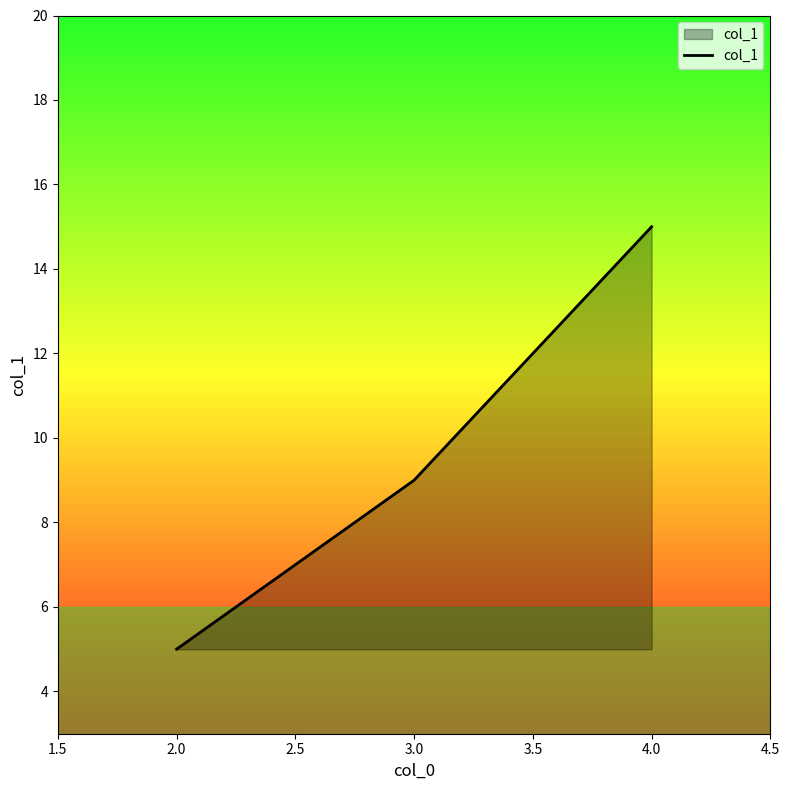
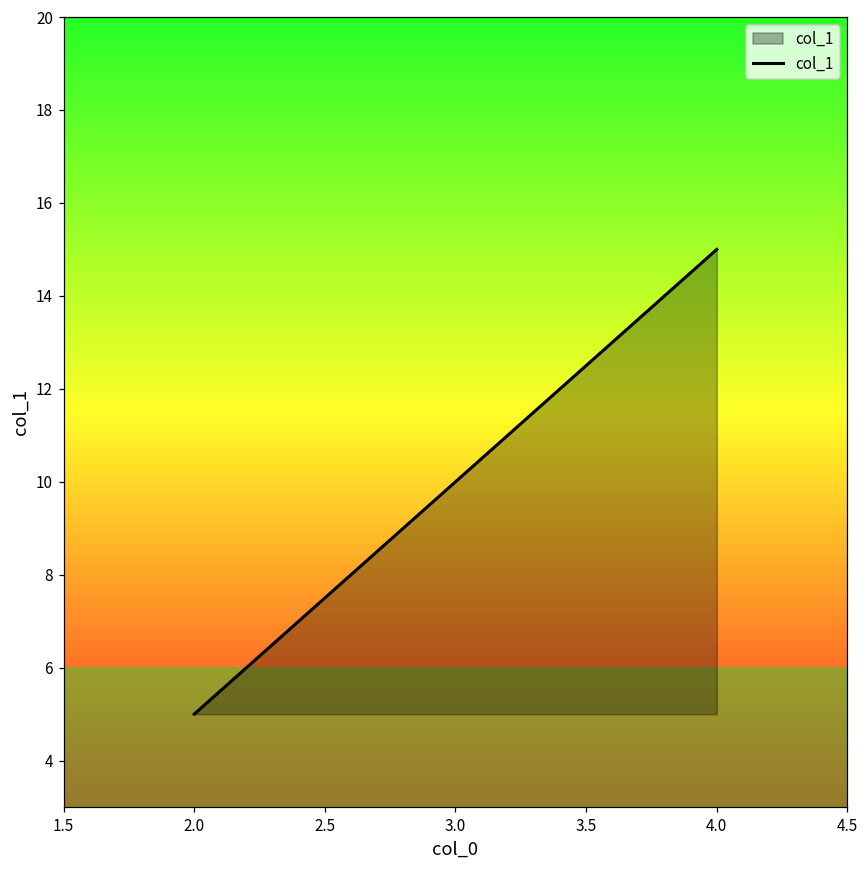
  {
-   "3.0": 9,
+   "3.0": 10,
    "4.0": 15
  }
